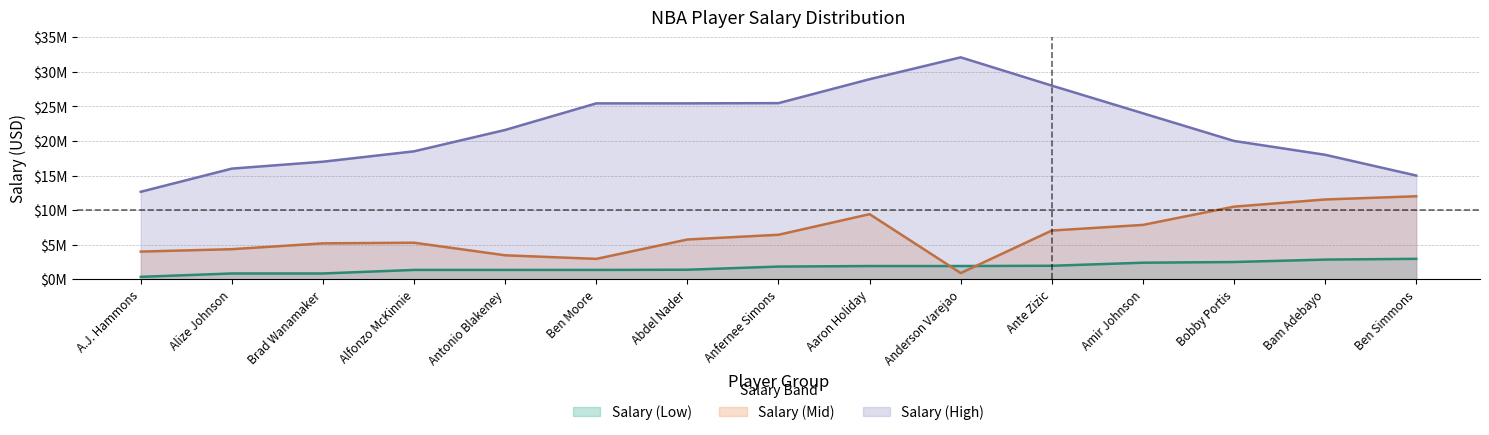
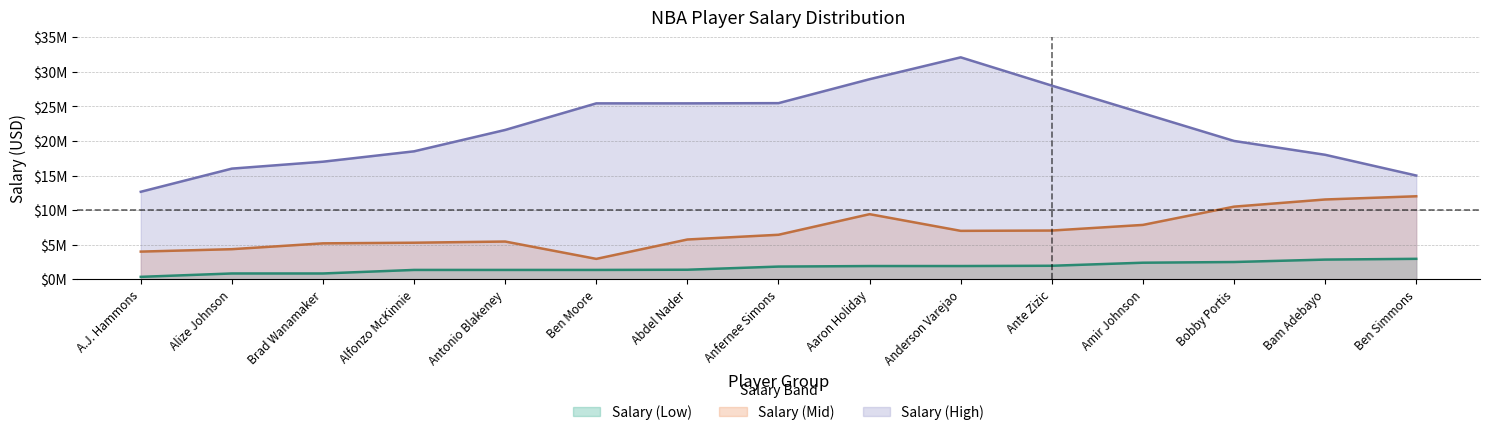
  {
    "Salary (Mid)": {
      "A.J. Hammons": "$4000000",
      "Alize Johnson": "$4000000",
      "Brad Wanamaker": "$5000000",
      "Alfonzo McKinnie": "$5000000",
-     "Antonio Blakeney": "$3000000",
+     "Antonio Blakeney": "$5000000",
      "Ben Moore": "$3000000",
      "Abdel Nader": "$6000000",
      "Anfernee Simons": "$6000000",
      "Aaron Holiday": "$9000000",
-     "Anderson Varejao": "$1000000",
+     "Anderson Varejao": "$7000000",
      "Ante Zizic": "$7000000",
      "Amir Johnson": "$8000000",
      "Bobby Portis": "$11000000",
      "Bam Adebayo": "$12000000",
      "Ben Simmons": "$12000000"
    }
  }
